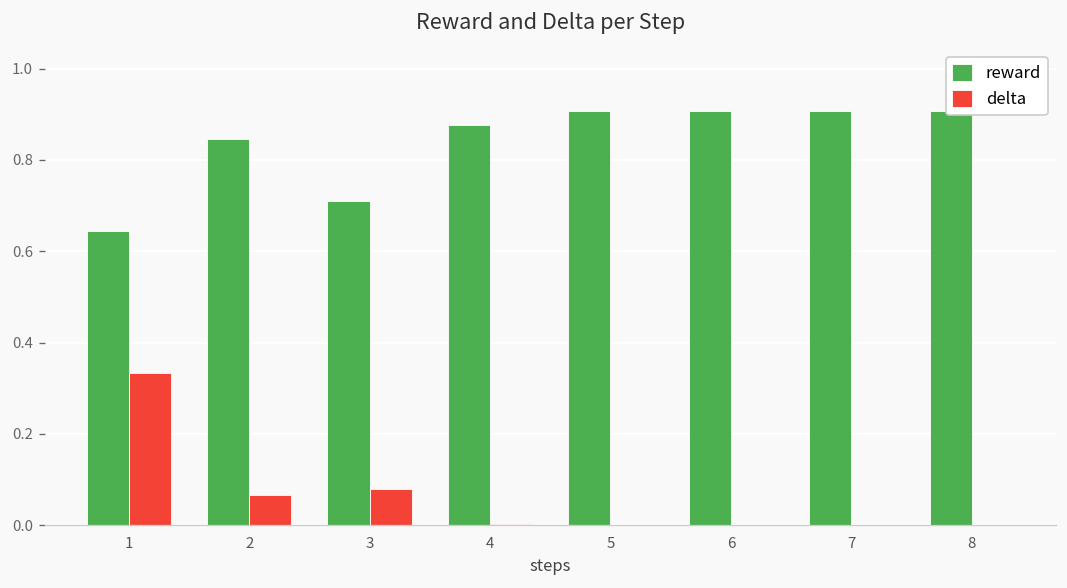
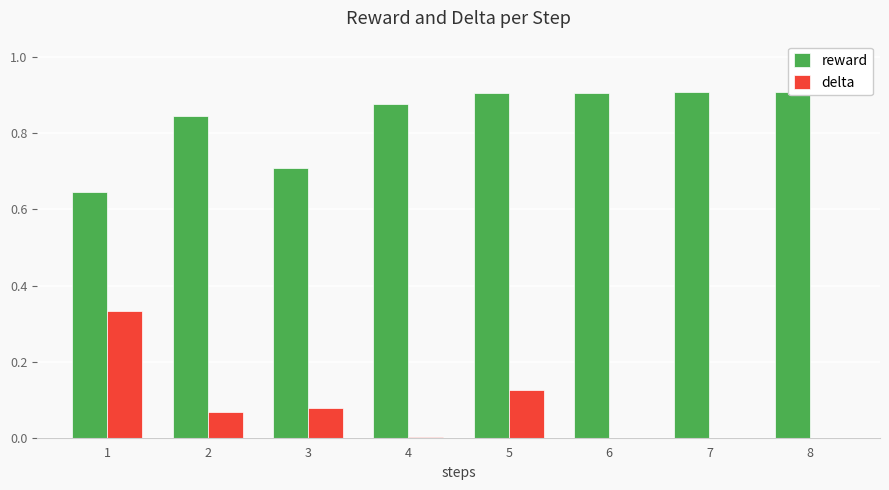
  {
    "reward": {
      "1": 0.64,
      "2": 0.85,
      "3": 0.71,
      "4": 0.88,
      "5": 0.91,
      "6": 0.91,
      "7": 0.91
    },
    "delta": {
      "1": 0.33,
      "2": 0.07,
      "3": 0.08,
-     "5": 0.00
+     "5": 0.13
    }
  }
